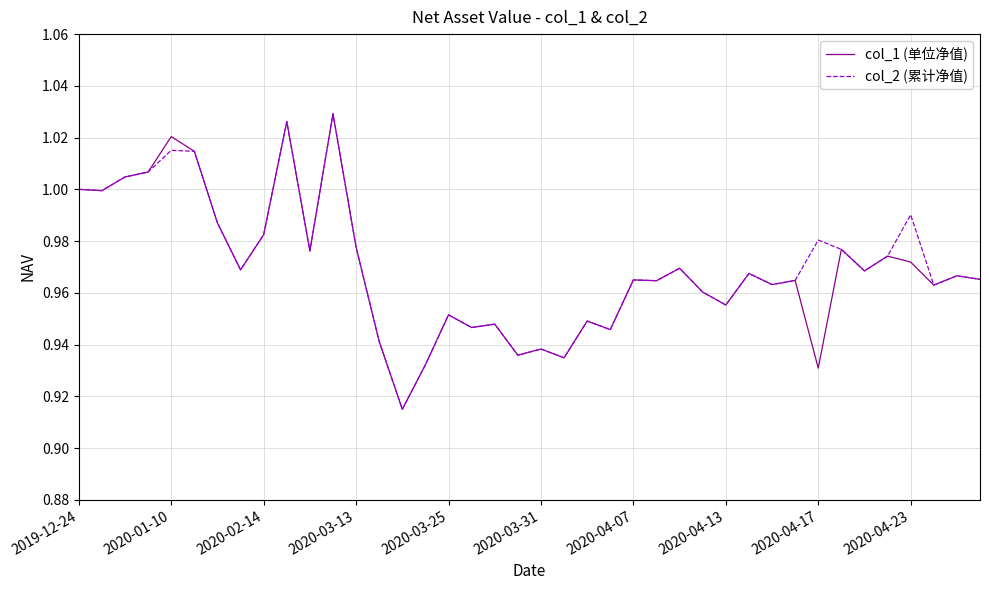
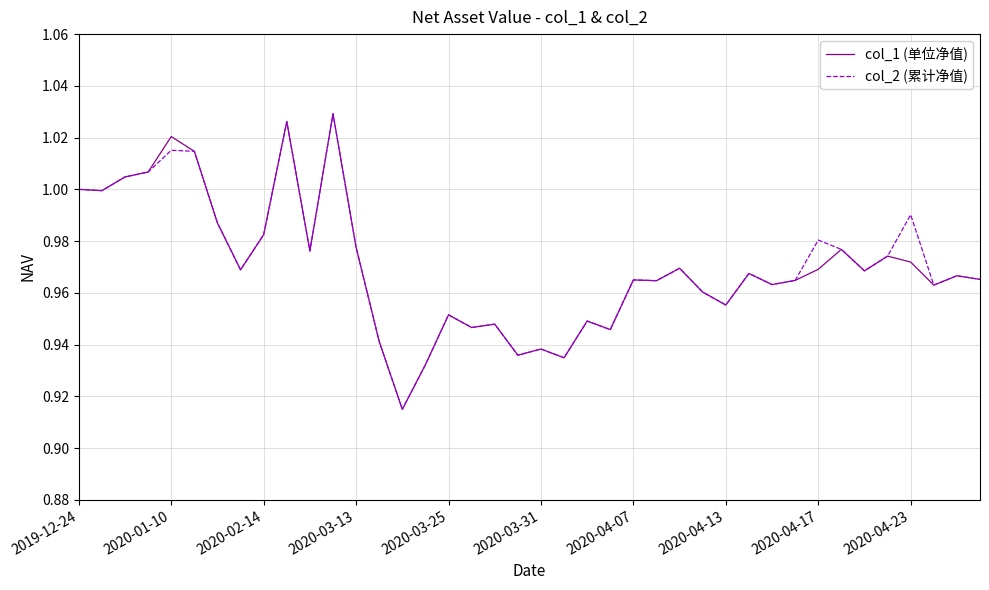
  {
    "col_1 (单位净值)": {
      "2020-01-10": 1.020,
-     "2020-04-17": 0.931,
+     "2020-04-17": 0.969,
      "2020-04-23": 0.972
    },
    "col_2 (累计净值)": {
      "2020-01-10": 1.015,
      "2020-04-17": 0.980,
      "2020-04-23": 0.990
    }
  }
